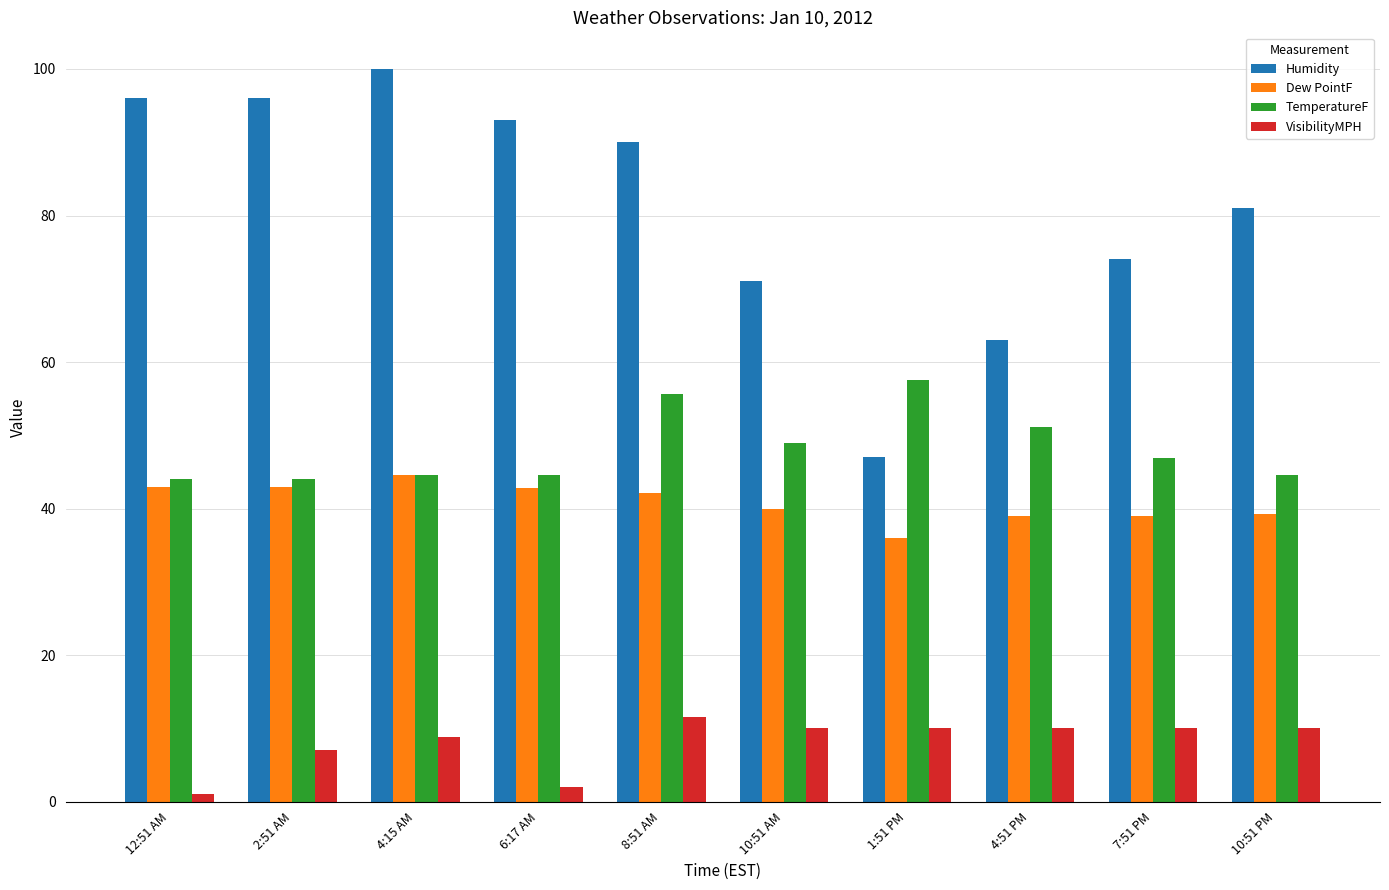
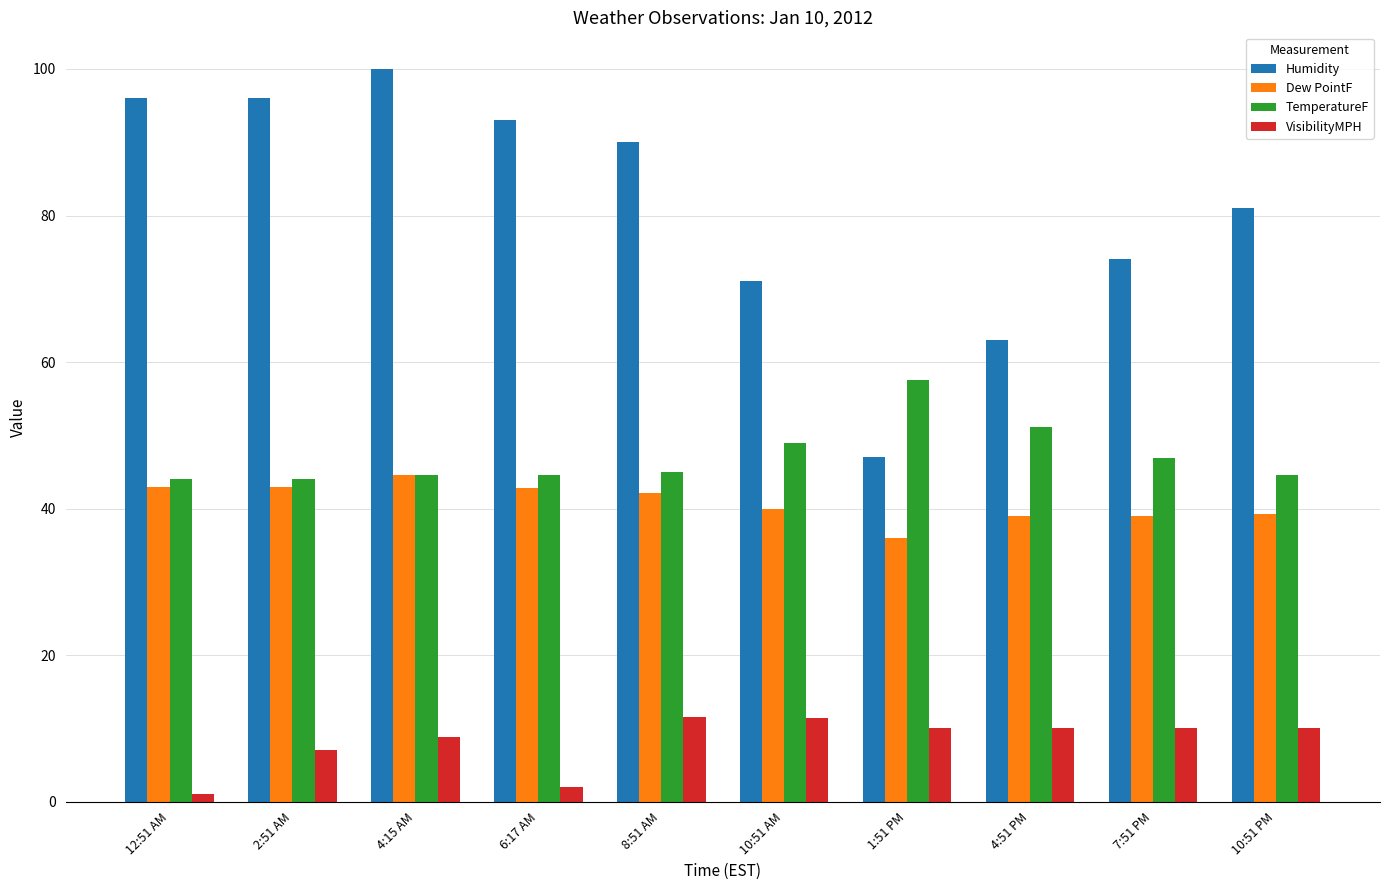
  {
    "Humidity": {
      "12:51 AM": 96,
      "2:51 AM": 96,
      "4:15 AM": 100,
      "6:17 AM": 93,
      "8:51 AM": 90,
      "10:51 AM": 71,
      "1:51 PM": 47,
      "4:51 PM": 63,
      "7:51 PM": 74,
      "10:51 PM": 81
    },
    "Dew PointF": {
      "12:51 AM": 43,
      "2:51 AM": 43,
      "4:15 AM": 45,
      "6:17 AM": 43,
      "8:51 AM": 42,
      "10:51 AM": 40,
      "1:51 PM": 36,
      "4:51 PM": 39,
      "7:51 PM": 39,
      "10:51 PM": 39
    },
    "TemperatureF": {
      "12:51 AM": 44,
      "2:51 AM": 44,
      "4:15 AM": 45,
      "6:17 AM": 45,
-     "8:51 AM": 56,
+     "8:51 AM": 45,
      "10:51 AM": 49,
      "1:51 PM": 58,
      "4:51 PM": 51,
      "7:51 PM": 47,
      "10:51 PM": 45
    },
    "VisibilityMPH": {
      "12:51 AM": 1,
      "2:51 AM": 7,
      "4:15 AM": 9,
      "6:17 AM": 2,
      "8:51 AM": 12,
-     "10:51 AM": 10,
+     "10:51 AM": 11,
      "1:51 PM": 10,
      "4:51 PM": 10,
      "7:51 PM": 10,
      "10:51 PM": 10
    }
  }
